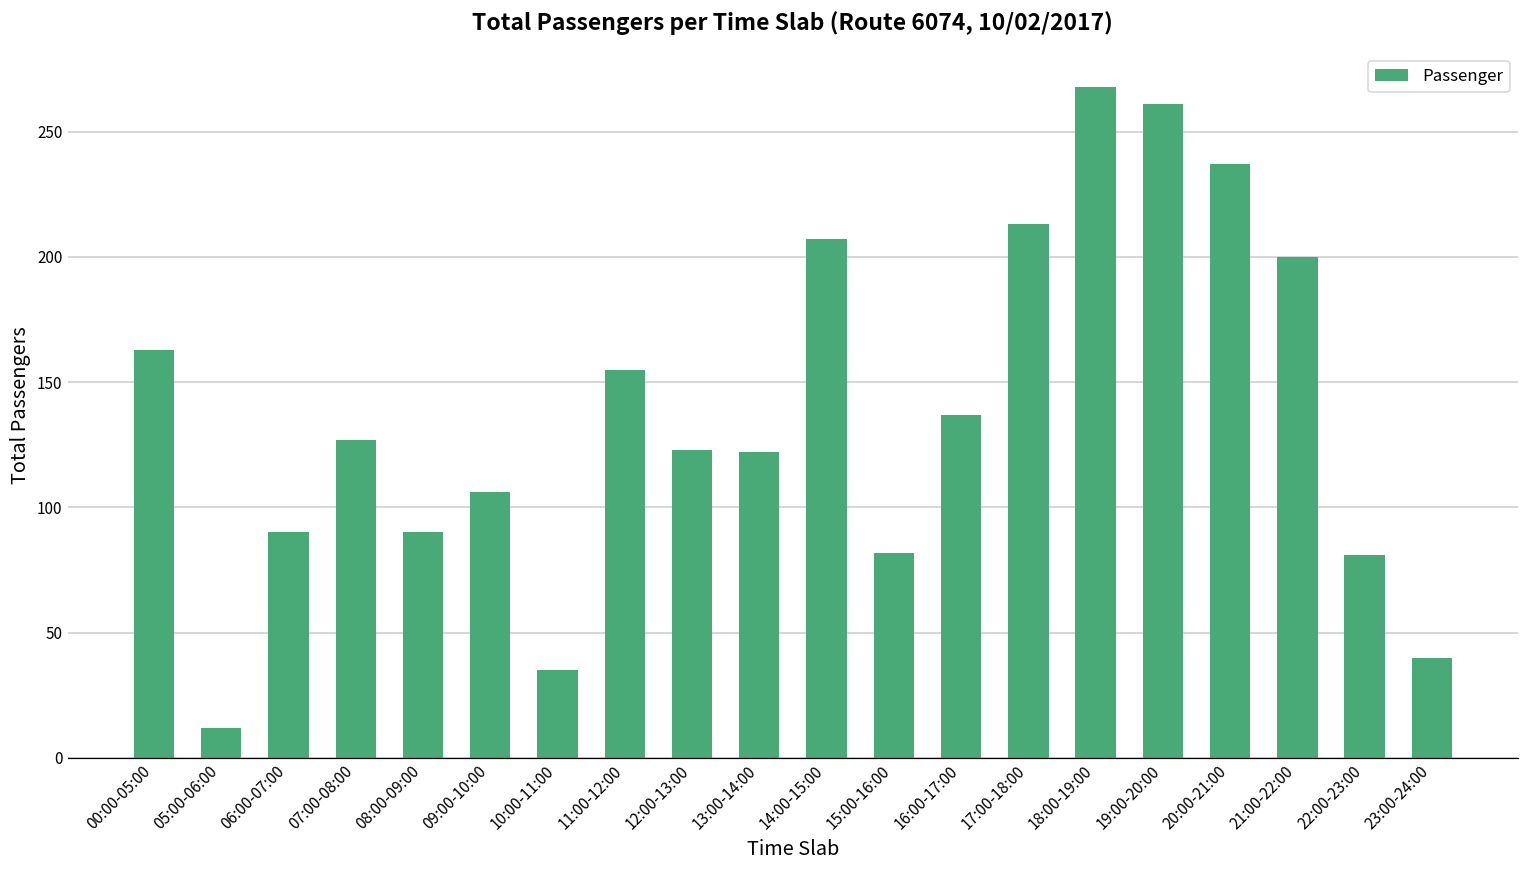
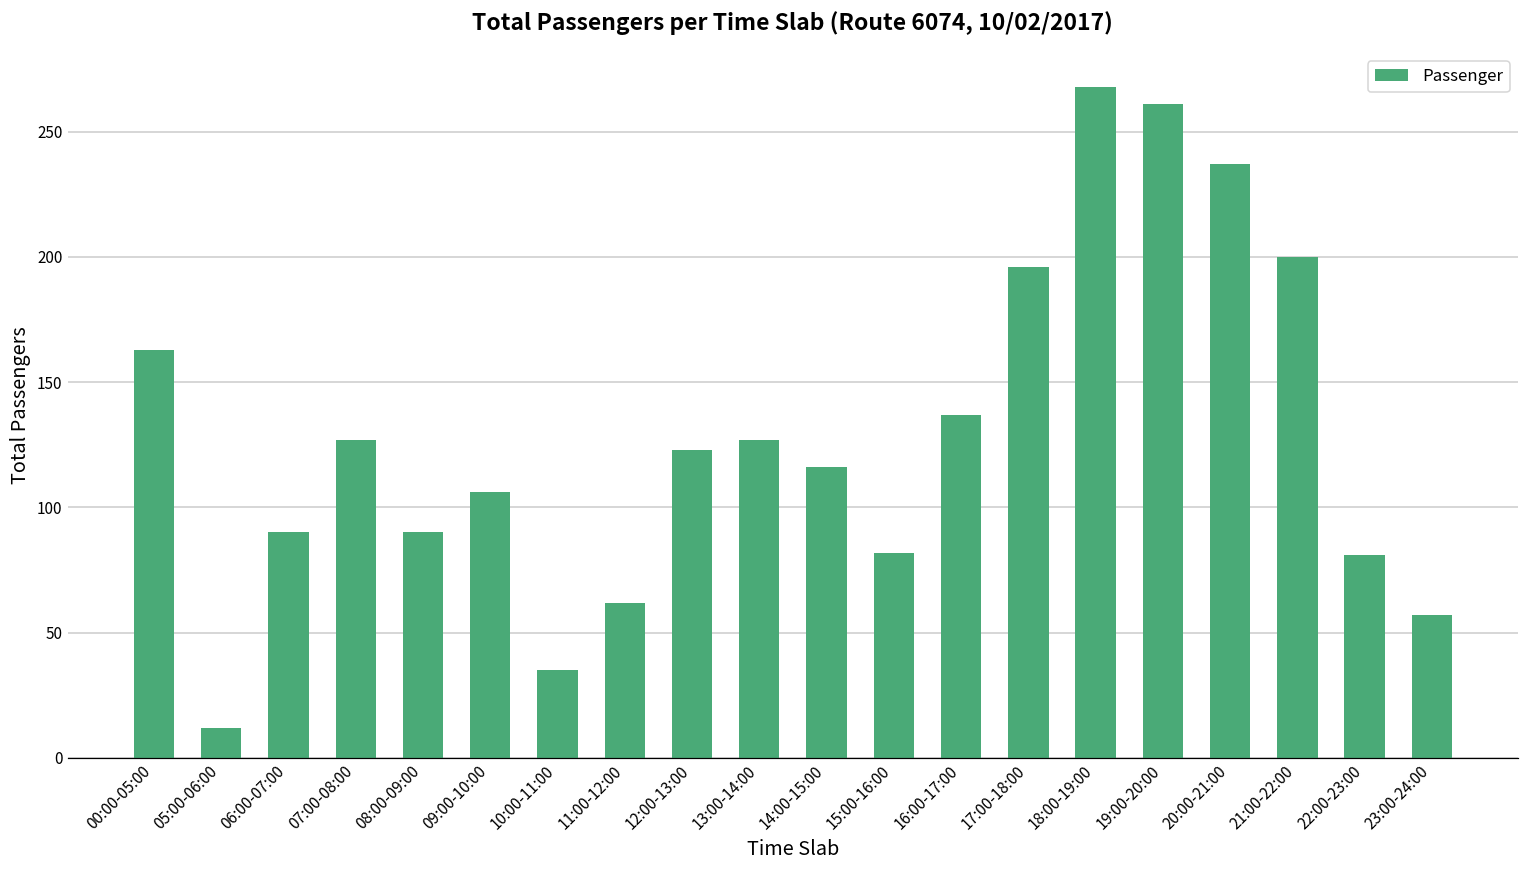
  {
    "00:00-05:00": 163,
    "05:00-06:00": 12,
    "06:00-07:00": 90,
    "07:00-08:00": 127,
    "08:00-09:00": 90,
    "09:00-10:00": 106,
    "10:00-11:00": 35,
-   "11:00-12:00": 155,
+   "11:00-12:00": 62,
    "12:00-13:00": 123,
-   "13:00-14:00": 122,
-   "14:00-15:00": 207,
+   "13:00-14:00": 127,
+   "14:00-15:00": 116,
    "15:00-16:00": 82,
    "16:00-17:00": 137,
-   "17:00-18:00": 213,
+   "17:00-18:00": 196,
    "18:00-19:00": 268,
    "19:00-20:00": 261,
    "20:00-21:00": 237,
    "21:00-22:00": 200,
    "22:00-23:00": 81,
-   "23:00-24:00": 40
+   "23:00-24:00": 57
  }
